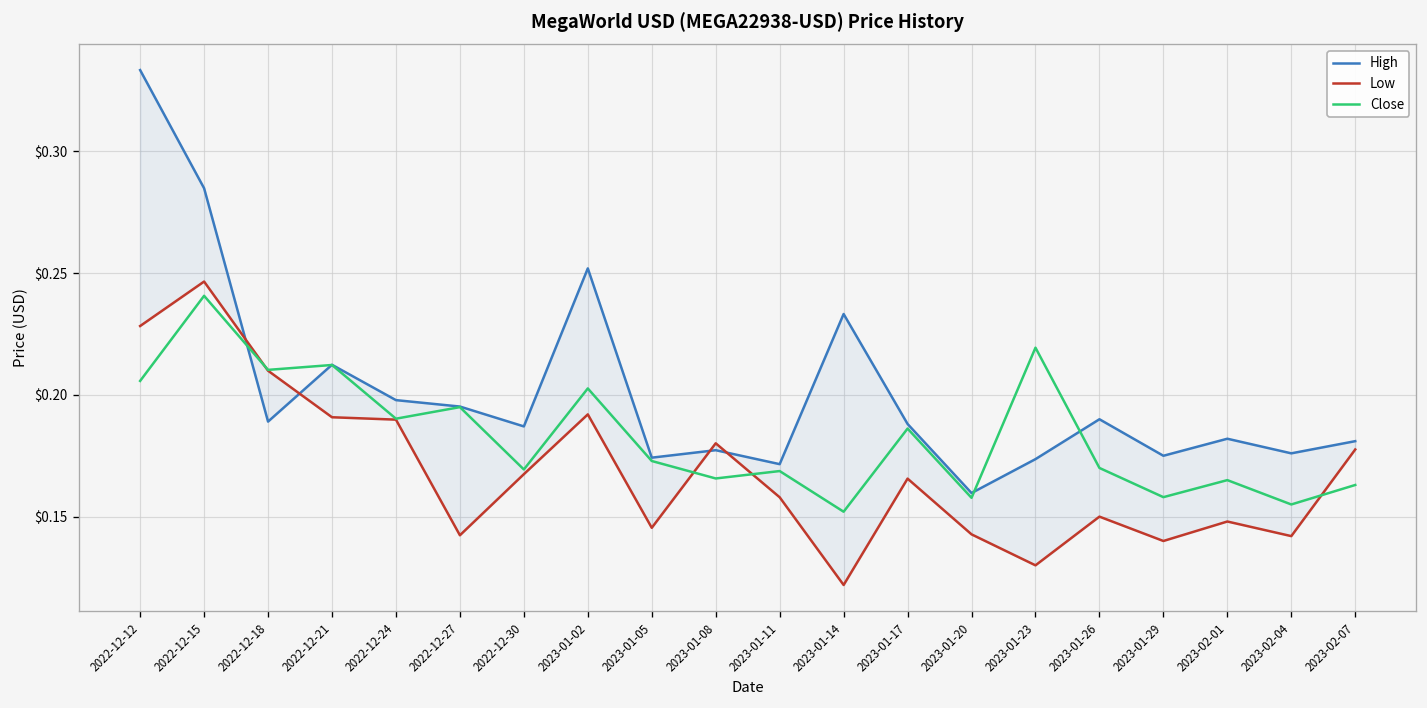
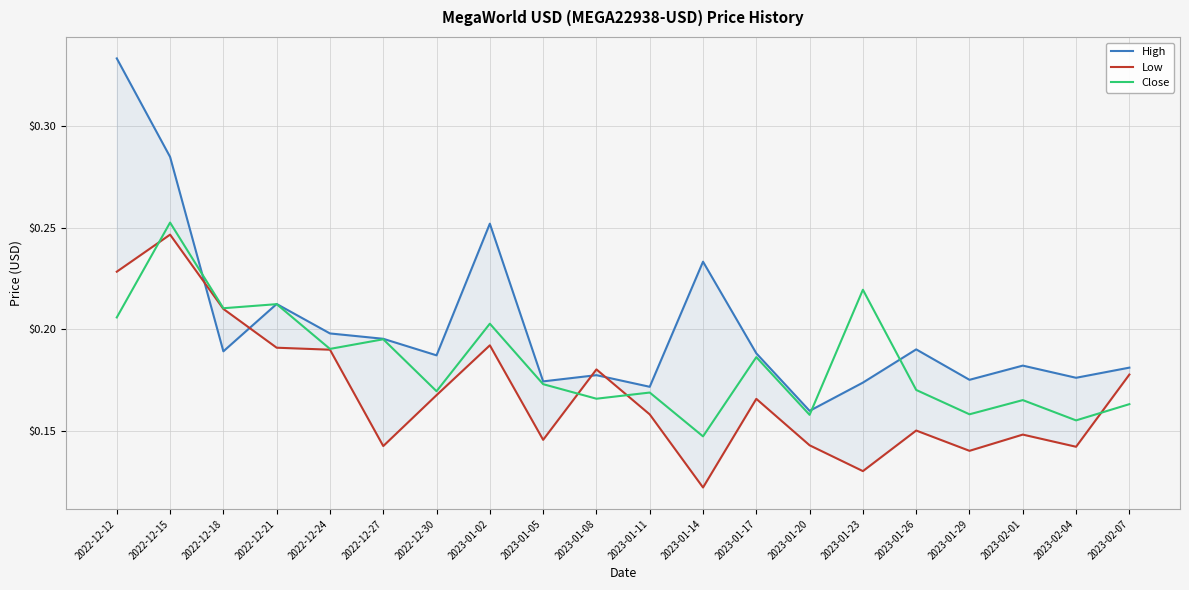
  {
    "Low": {
      "2022-12-12": "$0.228",
      "2022-12-15": "$0.247",
      "2022-12-21": "$0.191",
      "2022-12-27": "$0.142",
      "2022-12-30": "$0.167",
      "2023-01-02": "$0.192",
      "2023-01-05": "$0.145",
      "2023-01-11": "$0.158",
      "2023-01-14": "$0.122",
      "2023-01-17": "$0.166",
      "2023-01-20": "$0.143",
      "2023-01-23": "$0.130",
      "2023-01-26": "$0.150",
      "2023-01-29": "$0.140",
      "2023-02-01": "$0.148",
      "2023-02-04": "$0.142",
      "2023-02-07": "$0.178"
    },
    "Close": {
      "2022-12-12": "$0.206",
-     "2022-12-15": "$0.241",
+     "2022-12-15": "$0.253",
      "2022-12-30": "$0.169",
      "2023-01-02": "$0.203",
      "2023-01-05": "$0.173",
      "2023-01-08": "$0.166",
      "2023-01-11": "$0.169",
-     "2023-01-14": "$0.152",
+     "2023-01-14": "$0.147",
      "2023-01-17": "$0.186",
      "2023-01-20": "$0.158",
      "2023-01-23": "$0.219",
      "2023-01-26": "$0.170",
      "2023-01-29": "$0.158",
      "2023-02-01": "$0.165",
      "2023-02-04": "$0.155",
      "2023-02-07": "$0.163"
    }
  }
